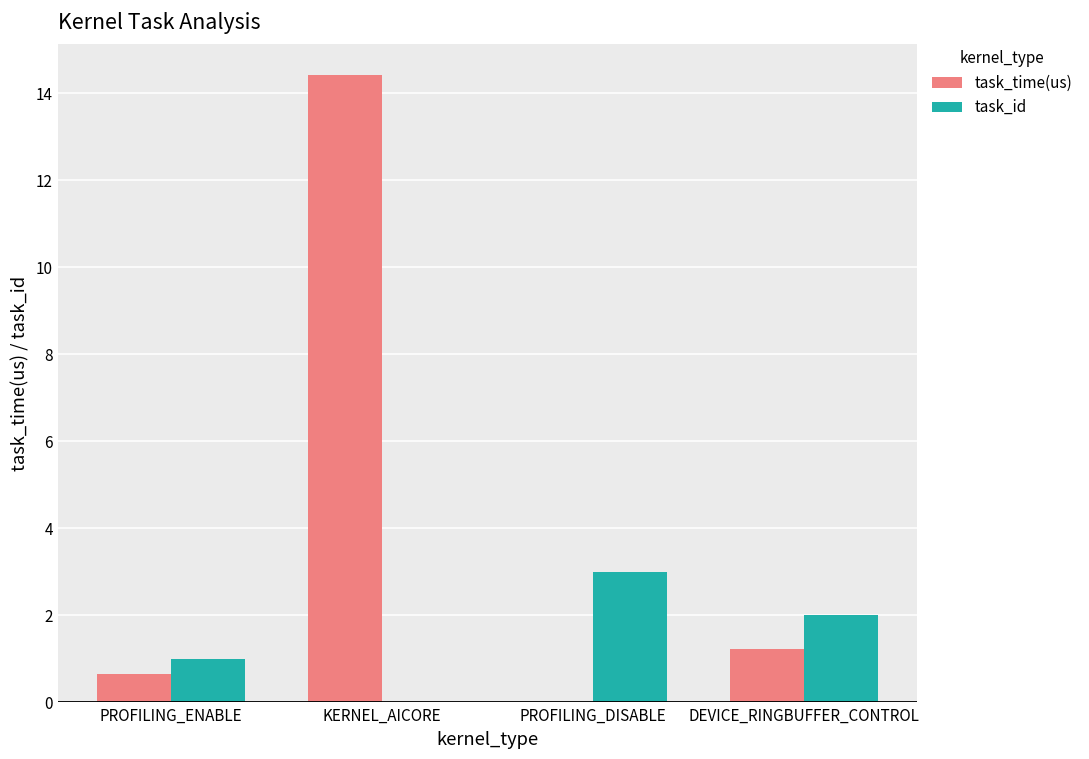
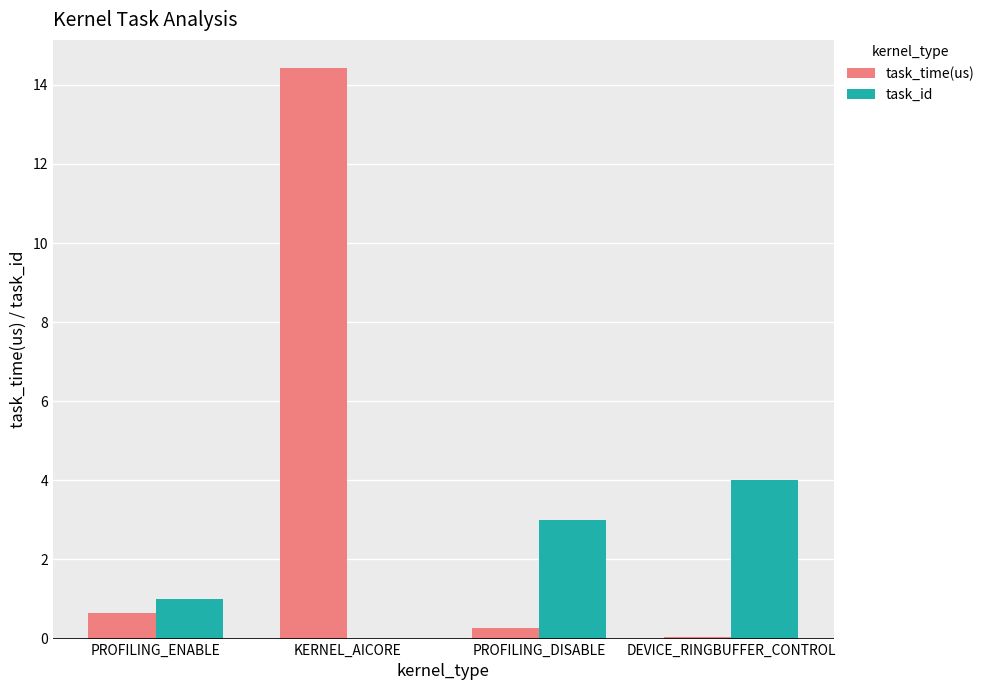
  {
    "task_time(us)": {
      "PROFILING_ENABLE": 0.7,
      "KERNEL_AICORE": 14.4,
-     "PROFILING_DISABLE": 0.0,
-     "DEVICE_RINGBUFFER_CONTROL": 1.2
+     "PROFILING_DISABLE": 0.3,
+     "DEVICE_RINGBUFFER_CONTROL": 0.0
    },
    "task_id": {
      "PROFILING_ENABLE": 1,
      "KERNEL_AICORE": 0,
      "PROFILING_DISABLE": 3,
-     "DEVICE_RINGBUFFER_CONTROL": 2
+     "DEVICE_RINGBUFFER_CONTROL": 4
    }
  }
